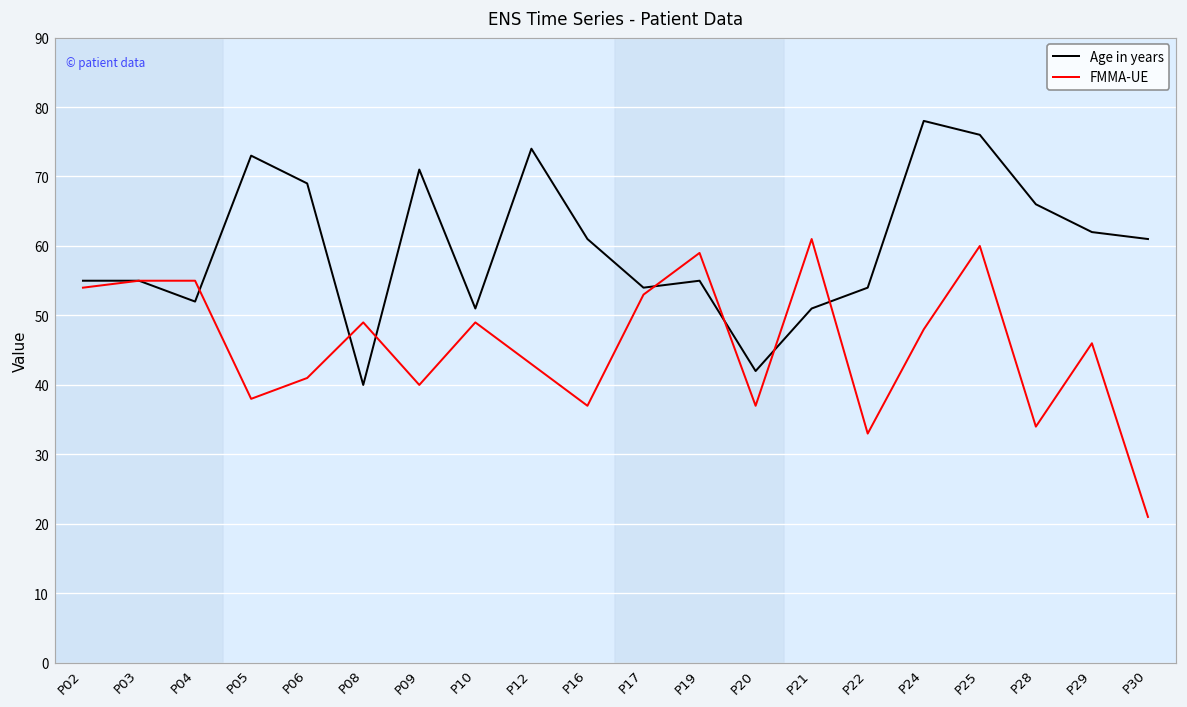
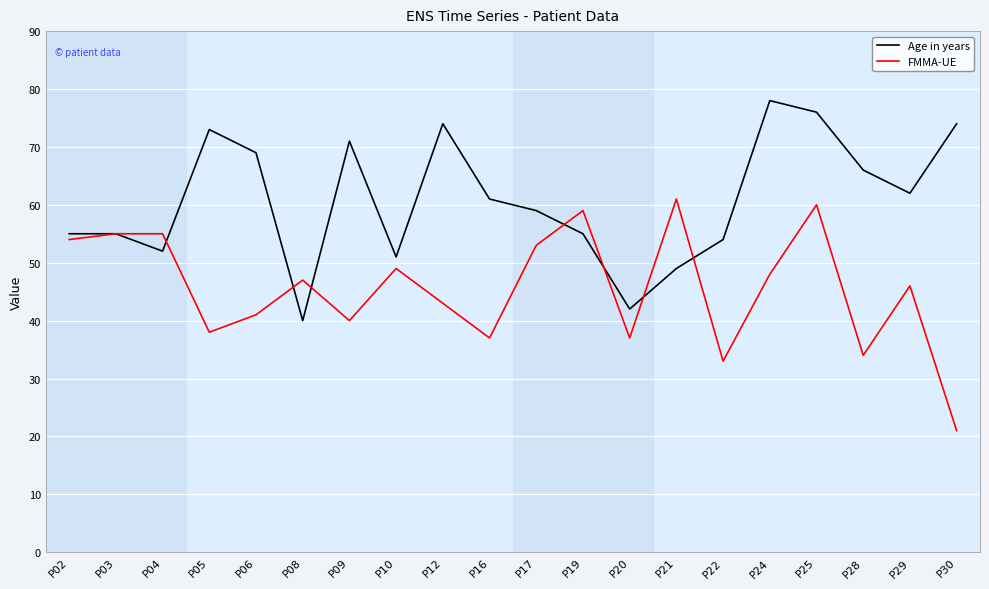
  {
    "Age in years": {
      "P02": 55,
      "P04": 52,
      "P05": 73,
      "P06": 69,
      "P08": 40,
      "P09": 71,
      "P10": 51,
      "P12": 74,
      "P16": 61,
-     "P17": 54,
+     "P17": 59,
      "P19": 55,
      "P20": 42,
-     "P21": 51,
+     "P21": 49,
      "P22": 54,
      "P24": 78,
      "P25": 76,
      "P28": 66,
      "P29": 62,
-     "P30": 61
+     "P30": 74
    },
    "FMMA-UE": {
      "P02": 54,
      "P04": 55,
      "P05": 38,
      "P06": 41,
-     "P08": 49,
+     "P08": 47,
      "P09": 40,
      "P10": 49,
      "P12": 43,
      "P16": 37,
      "P17": 53,
      "P19": 59,
      "P20": 37,
      "P21": 61,
      "P22": 33,
      "P24": 48,
      "P25": 60,
      "P28": 34,
      "P29": 46,
      "P30": 21
    }
  }
